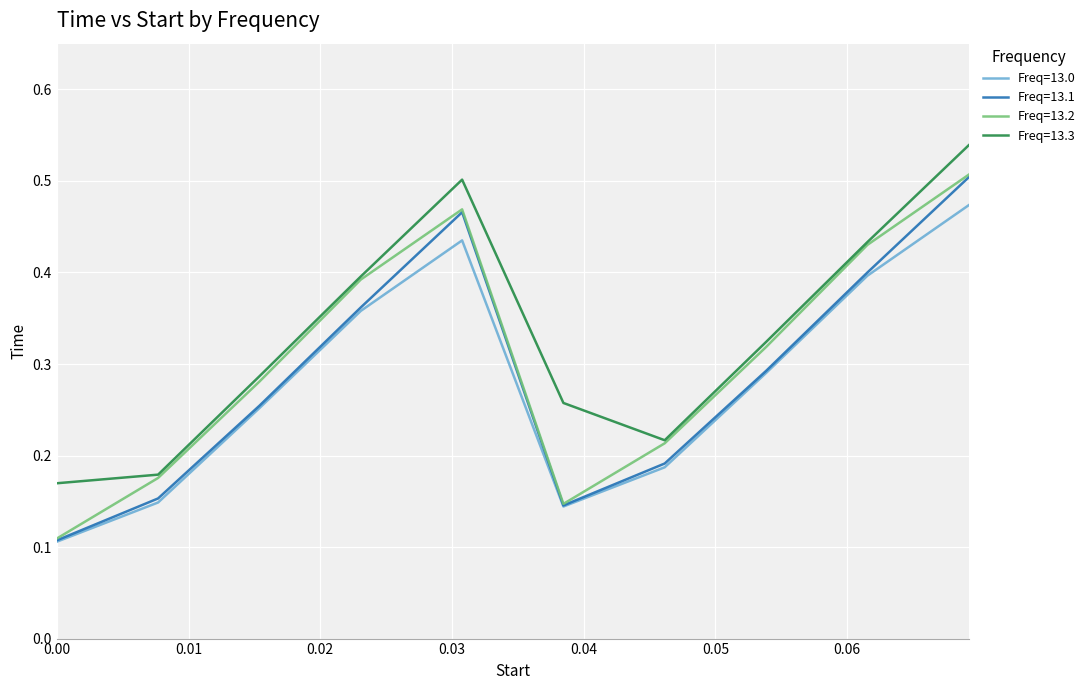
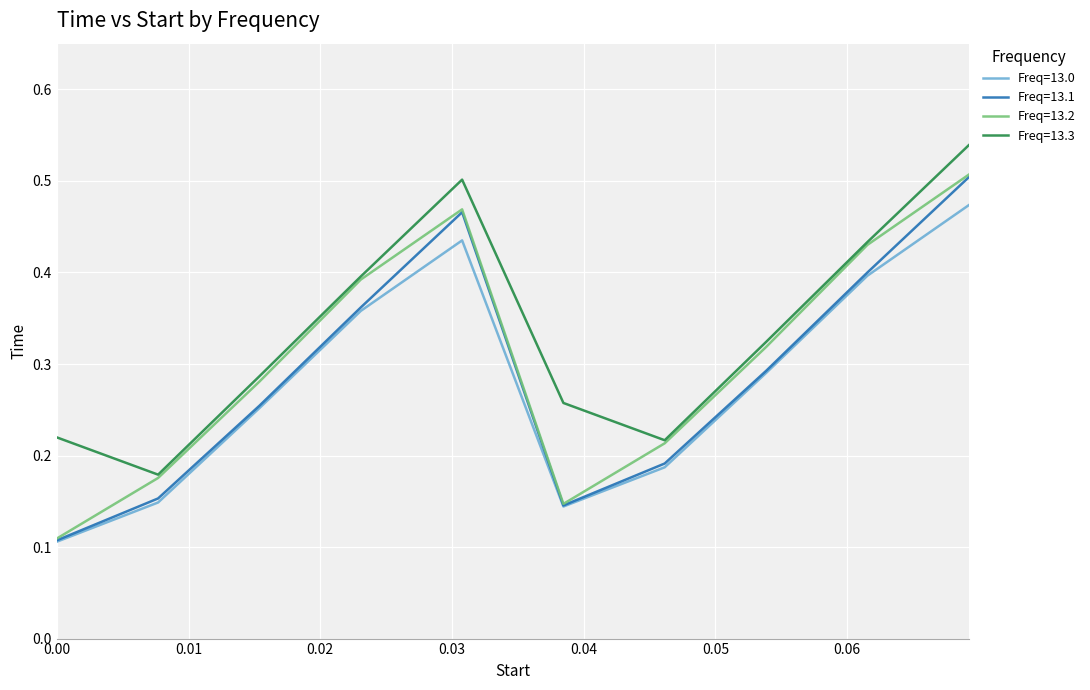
  {
    "Freq=13.3": {
-     "0.00": 0.17
+     "0.00": 0.22
    }
  }
